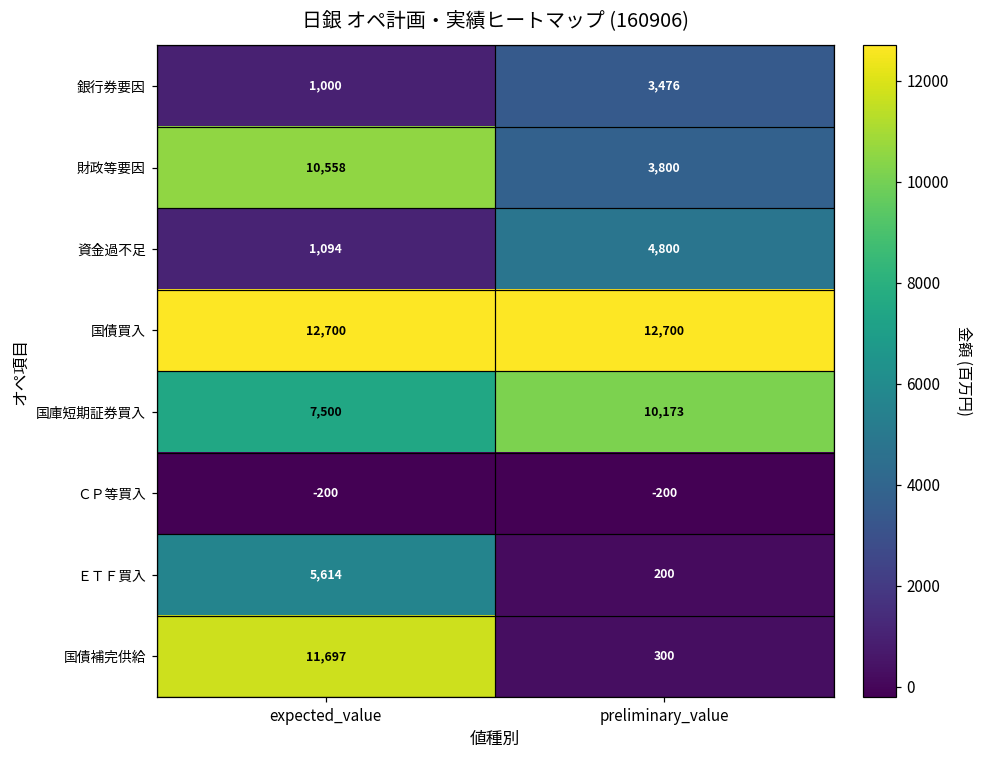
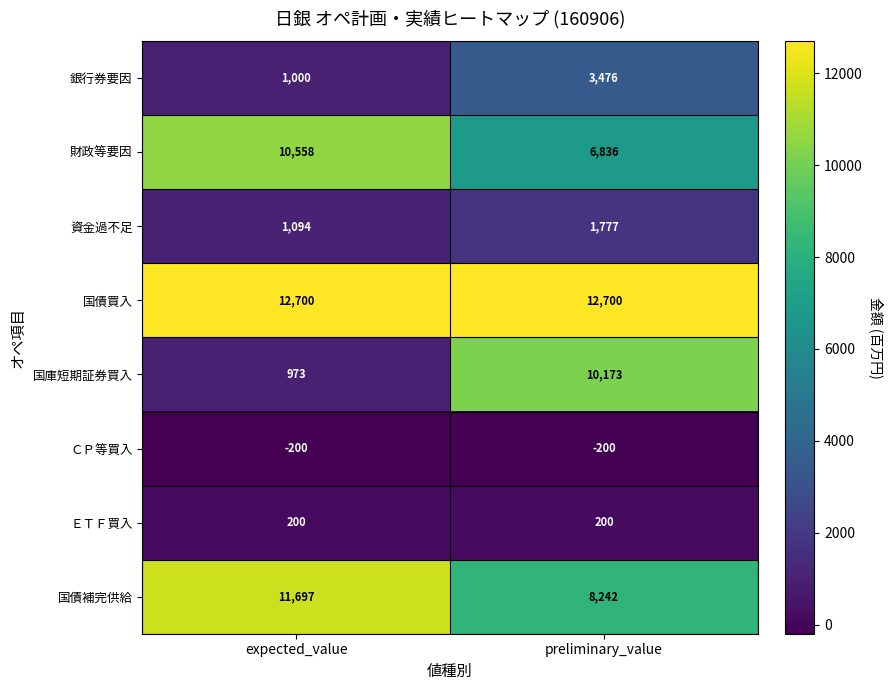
  {
    "銀行券要因": {
      "expected_value": "1,000",
      "preliminary_value": "3,476"
    },
    "財政等要因": {
      "expected_value": "10,558",
-     "preliminary_value": "3,800"
+     "preliminary_value": "6,836"
    },
    "資金過不足": {
      "expected_value": "1,094",
-     "preliminary_value": "4,800"
+     "preliminary_value": "1,777"
    },
    "国債買入": {
      "expected_value": "12,700",
      "preliminary_value": "12,700"
    },
    "国庫短期証券買入": {
-     "expected_value": "7,500",
+     "expected_value": "973",
      "preliminary_value": "10,173"
    },
    "ＣＰ等買入": {
      "expected_value": "-200",
      "preliminary_value": "-200"
    },
    "ＥＴＦ買入": {
-     "expected_value": "5,614",
+     "expected_value": "200",
      "preliminary_value": "200"
    },
    "国債補完供給": {
      "expected_value": "11,697",
-     "preliminary_value": "300"
+     "preliminary_value": "8,242"
    }
  }
